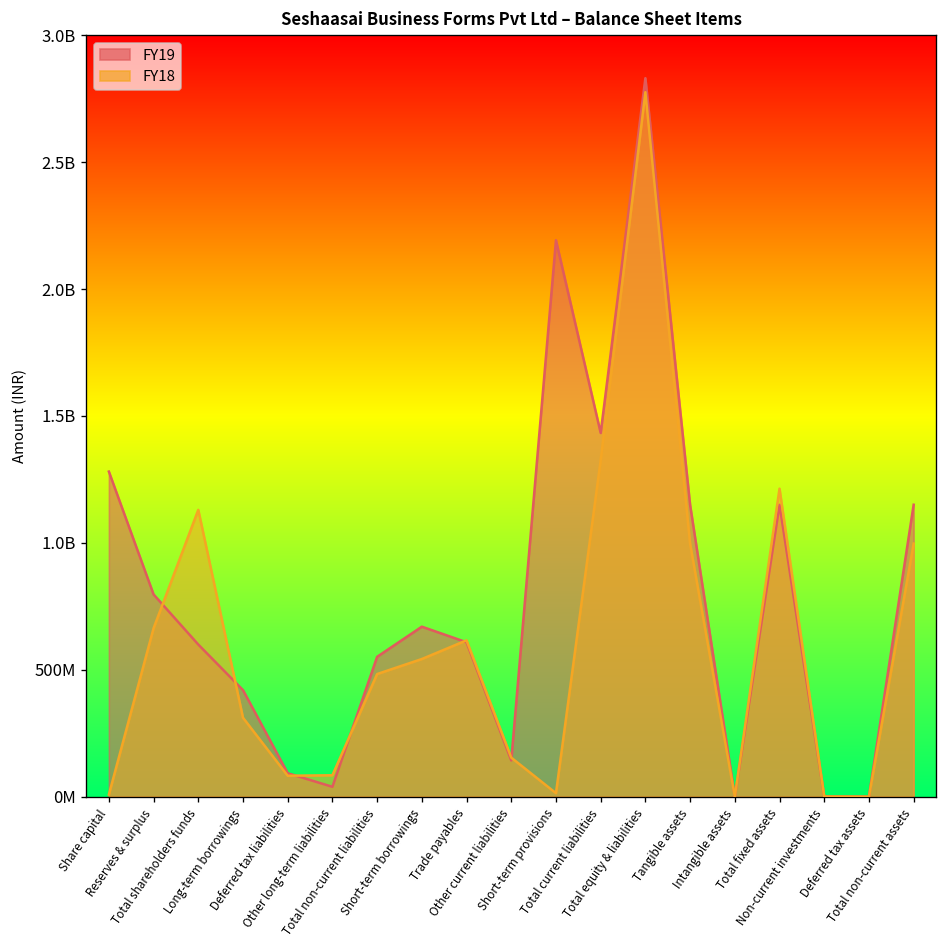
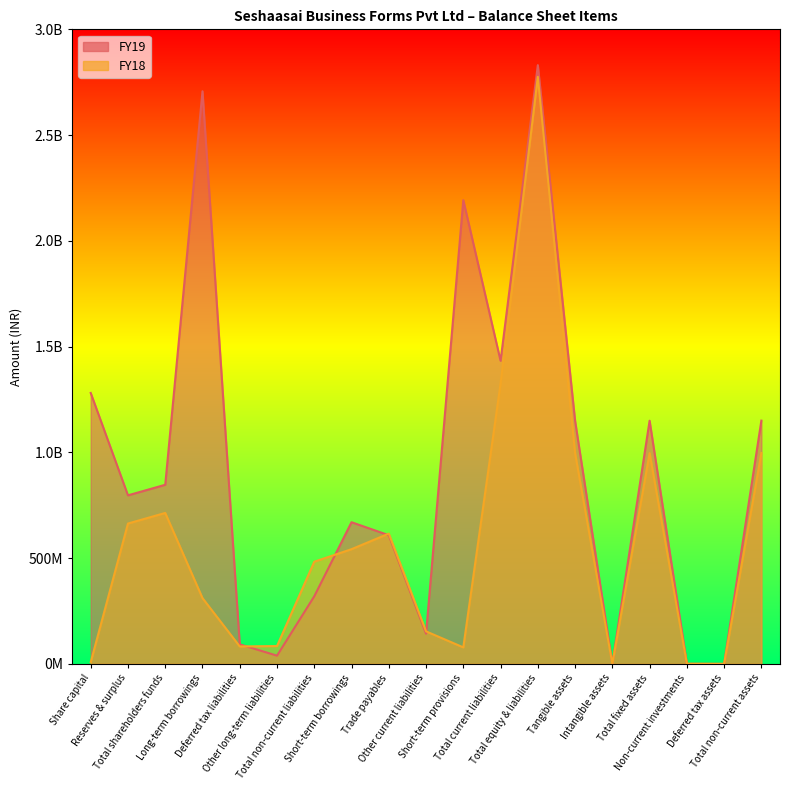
  {
    "FY19": {
      "Share capital": 1280000000,
      "Reserves & surplus": 800000000,
-     "Total shareholders funds": 600000000,
-     "Long-term borrowings": 420000000,
+     "Total shareholders funds": 850000000,
+     "Long-term borrowings": 2710000000,
      "Other long-term liabilities": 40000000,
-     "Total non-current liabilities": 550000000,
+     "Total non-current liabilities": 320000000,
      "Short-term borrowings": 670000000,
      "Short-term provisions": 2190000000,
      "Total current liabilities": 1430000000,
      "Total equity & liabilities": 2830000000,
      "Tangible assets": 1150000000,
      "Total fixed assets": 1150000000,
      "Total non-current assets": 1150000000
    },
    "FY18": {
      "Share capital": 10000000,
      "Reserves & surplus": 660000000,
-     "Total shareholders funds": 1130000000,
+     "Total shareholders funds": 710000000,
      "Long-term borrowings": 310000000,
      "Other long-term liabilities": 80000000,
      "Total non-current liabilities": 480000000,
      "Short-term borrowings": 540000000,
-     "Short-term provisions": 10000000,
+     "Short-term provisions": 80000000,
      "Total current liabilities": 1330000000,
      "Total equity & liabilities": 2780000000,
      "Tangible assets": 1000000000,
-     "Total fixed assets": 1210000000,
+     "Total fixed assets": 1000000000,
      "Total non-current assets": 1000000000
    }
  }
